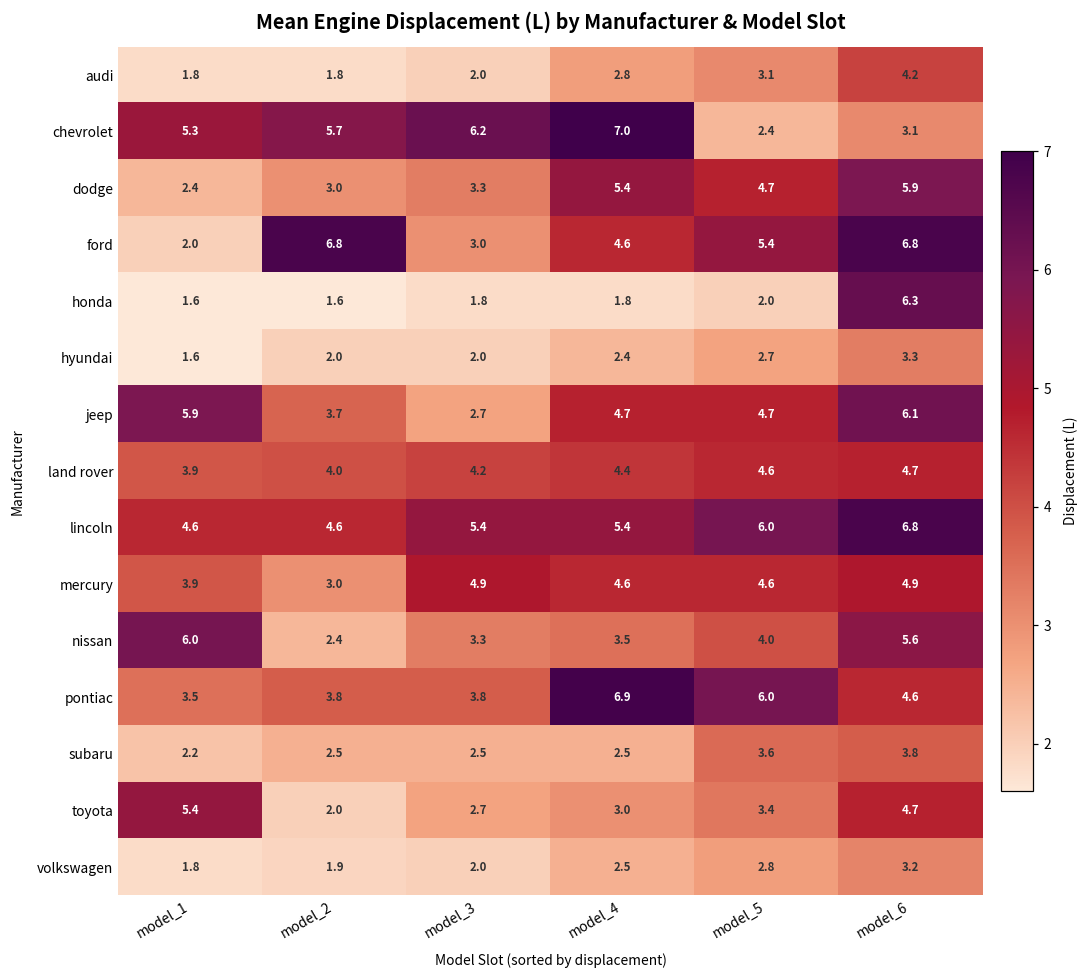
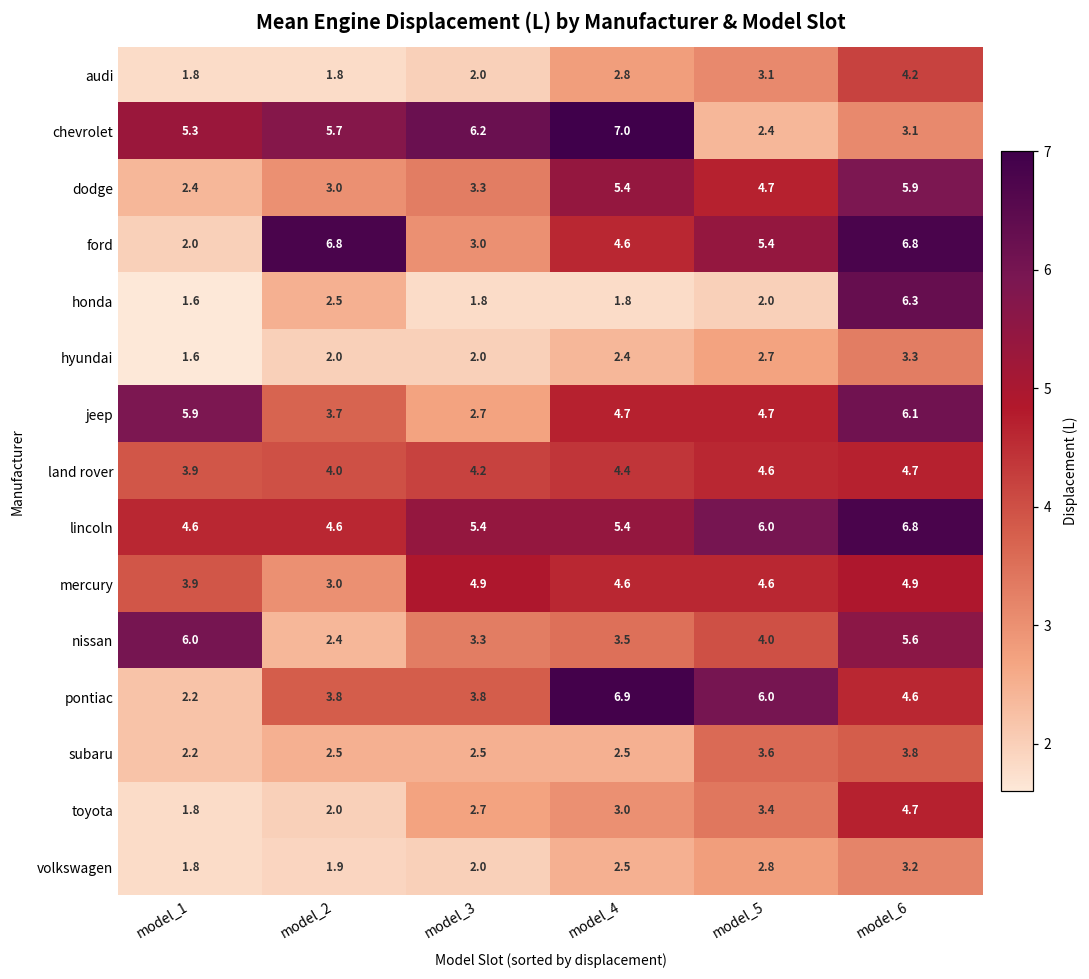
  {
    "audi": {
      "model_1": 1.8,
      "model_2": 1.8,
      "model_3": 2.0,
      "model_4": 2.8,
      "model_5": 3.1,
      "model_6": 4.2
    },
    "chevrolet": {
      "model_1": 5.3,
      "model_2": 5.7,
      "model_3": 6.2,
      "model_4": 7.0,
      "model_5": 2.4,
      "model_6": 3.1
    },
    "dodge": {
      "model_1": 2.4,
      "model_2": 3.0,
      "model_3": 3.3,
      "model_4": 5.4,
      "model_5": 4.7,
      "model_6": 5.9
    },
    "ford": {
      "model_1": 2.0,
      "model_2": 6.8,
      "model_3": 3.0,
      "model_4": 4.6,
      "model_5": 5.4,
      "model_6": 6.8
    },
    "honda": {
      "model_1": 1.6,
-     "model_2": 1.6,
+     "model_2": 2.5,
      "model_3": 1.8,
      "model_4": 1.8,
      "model_5": 2.0,
      "model_6": 6.3
    },
    "hyundai": {
      "model_1": 1.6,
      "model_2": 2.0,
      "model_3": 2.0,
      "model_4": 2.4,
      "model_5": 2.7,
      "model_6": 3.3
    },
    "jeep": {
      "model_1": 5.9,
      "model_2": 3.7,
      "model_3": 2.7,
      "model_4": 4.7,
      "model_5": 4.7,
      "model_6": 6.1
    },
    "land rover": {
      "model_1": 3.9,
      "model_2": 4.0,
      "model_3": 4.2,
      "model_4": 4.4,
      "model_5": 4.6,
      "model_6": 4.7
    },
    "lincoln": {
      "model_1": 4.6,
      "model_2": 4.6,
      "model_3": 5.4,
      "model_4": 5.4,
      "model_5": 6.0,
      "model_6": 6.8
    },
    "mercury": {
      "model_1": 3.9,
      "model_2": 3.0,
      "model_3": 4.9,
      "model_4": 4.6,
      "model_5": 4.6,
      "model_6": 4.9
    },
    "nissan": {
      "model_1": 6.0,
      "model_2": 2.4,
      "model_3": 3.3,
      "model_4": 3.5,
      "model_5": 4.0,
      "model_6": 5.6
    },
    "pontiac": {
-     "model_1": 3.5,
+     "model_1": 2.2,
      "model_2": 3.8,
      "model_3": 3.8,
      "model_4": 6.9,
      "model_5": 6.0,
      "model_6": 4.6
    },
    "subaru": {
      "model_1": 2.2,
      "model_2": 2.5,
      "model_3": 2.5,
      "model_4": 2.5,
      "model_5": 3.6,
      "model_6": 3.8
    },
    "toyota": {
-     "model_1": 5.4,
+     "model_1": 1.8,
      "model_2": 2.0,
      "model_3": 2.7,
      "model_4": 3.0,
      "model_5": 3.4,
      "model_6": 4.7
    },
    "volkswagen": {
      "model_1": 1.8,
      "model_2": 1.9,
      "model_3": 2.0,
      "model_4": 2.5,
      "model_5": 2.8,
      "model_6": 3.2
    }
  }
